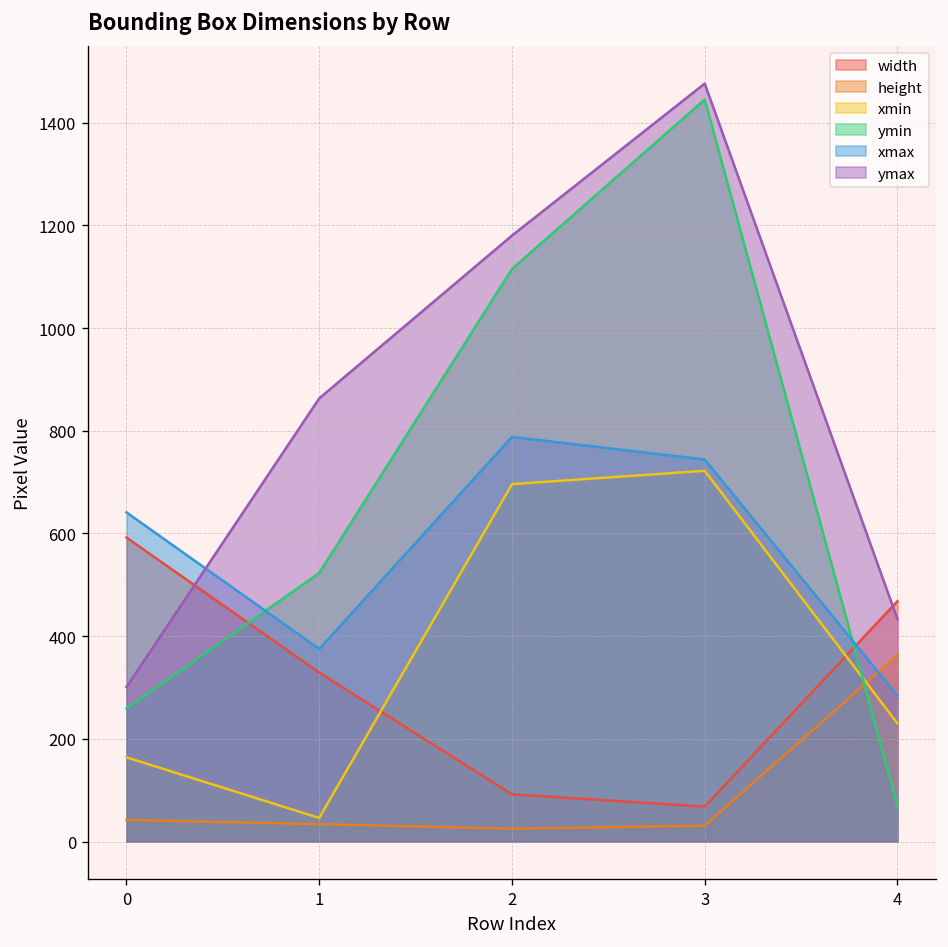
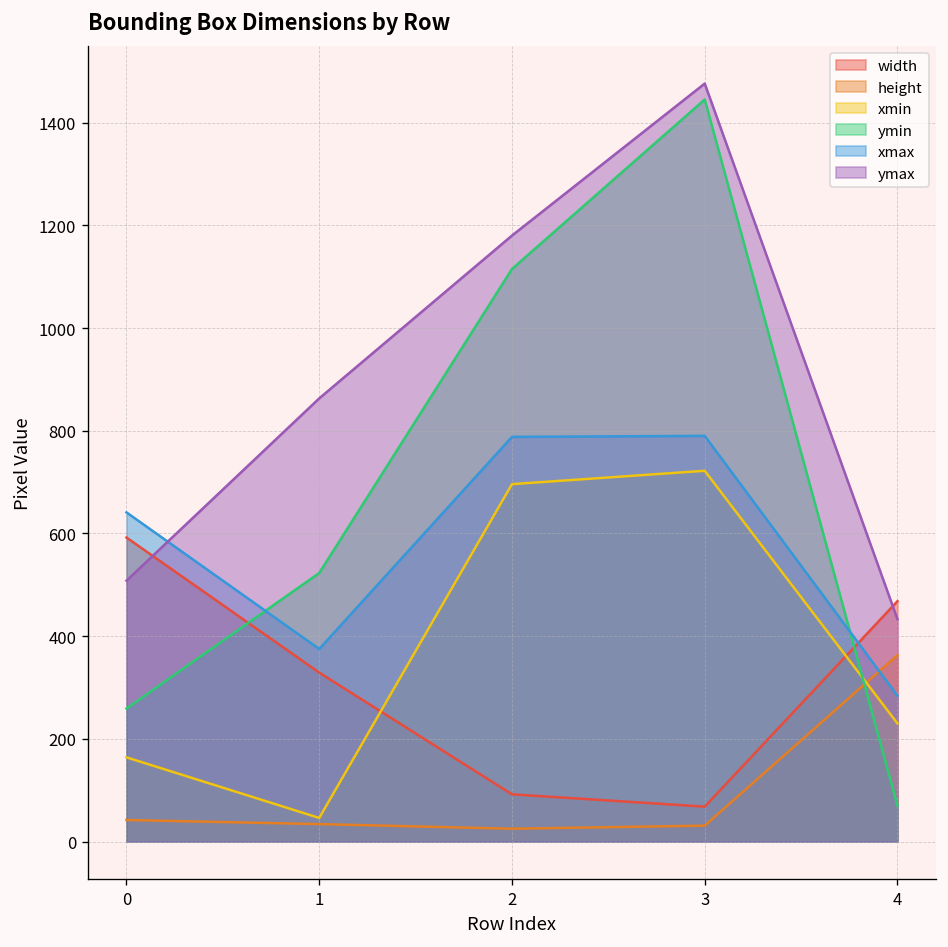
  {
    "ymin": {
      "0": 260,
      "1": 520,
      "2": 1120,
      "3": 1450,
      "4": 70
    },
    "xmax": {
      "0": 640,
      "1": 380,
      "2": 790,
-     "3": 740,
+     "3": 790,
      "4": 280
    },
    "ymax": {
-     "0": 300,
+     "0": 510,
      "1": 860,
      "2": 1180,
      "3": 1480,
      "4": 430
    }
  }
